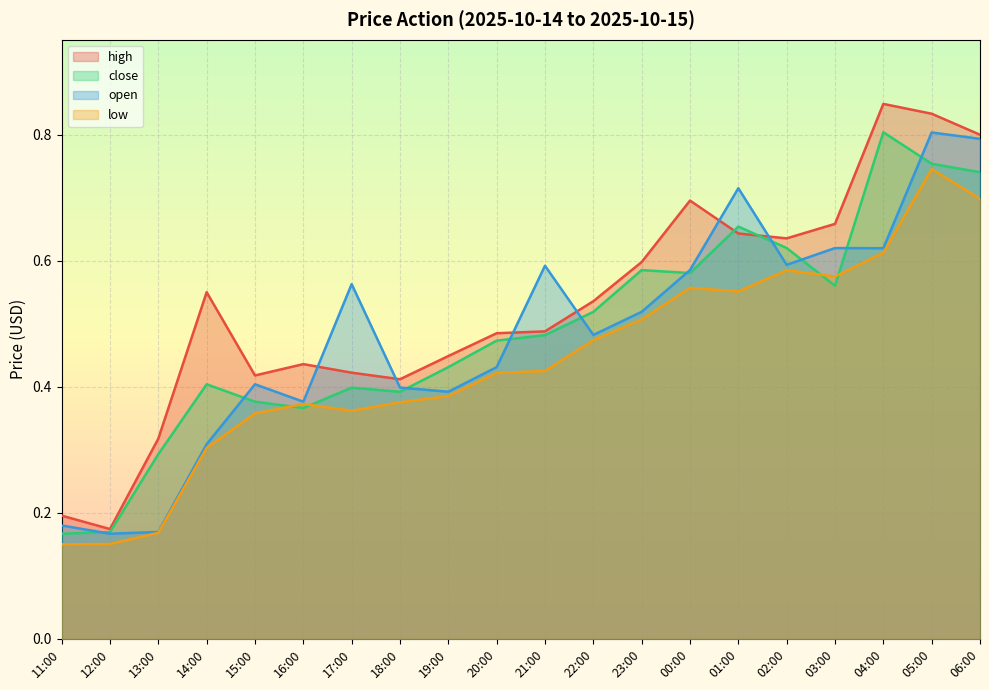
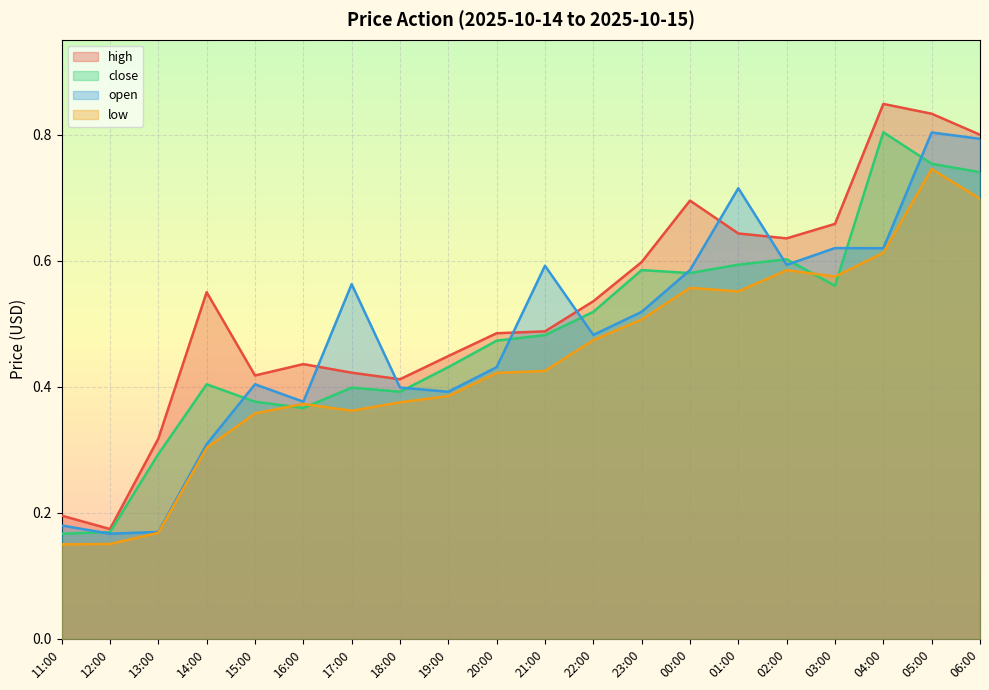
  {
    "close": {
      "11:00": 0.17,
      "13:00": 0.29,
      "14:00": 0.40,
      "15:00": 0.38,
      "16:00": 0.37,
      "17:00": 0.40,
      "18:00": 0.39,
      "19:00": 0.43,
      "20:00": 0.47,
      "21:00": 0.48,
      "22:00": 0.52,
      "23:00": 0.59,
      "00:00": 0.58,
-     "01:00": 0.65,
-     "02:00": 0.62,
+     "01:00": 0.59,
+     "02:00": 0.60,
      "03:00": 0.56,
      "04:00": 0.80,
      "05:00": 0.75,
      "06:00": 0.74
    },
    "open": {
      "11:00": 0.18,
      "14:00": 0.31,
      "15:00": 0.40,
      "17:00": 0.56,
      "18:00": 0.40,
      "19:00": 0.39,
      "20:00": 0.43,
      "21:00": 0.59,
      "22:00": 0.48,
      "23:00": 0.52,
      "00:00": 0.59,
      "01:00": 0.72,
      "02:00": 0.59,
      "03:00": 0.62,
      "04:00": 0.62,
      "05:00": 0.80,
      "06:00": 0.79
    }
  }
